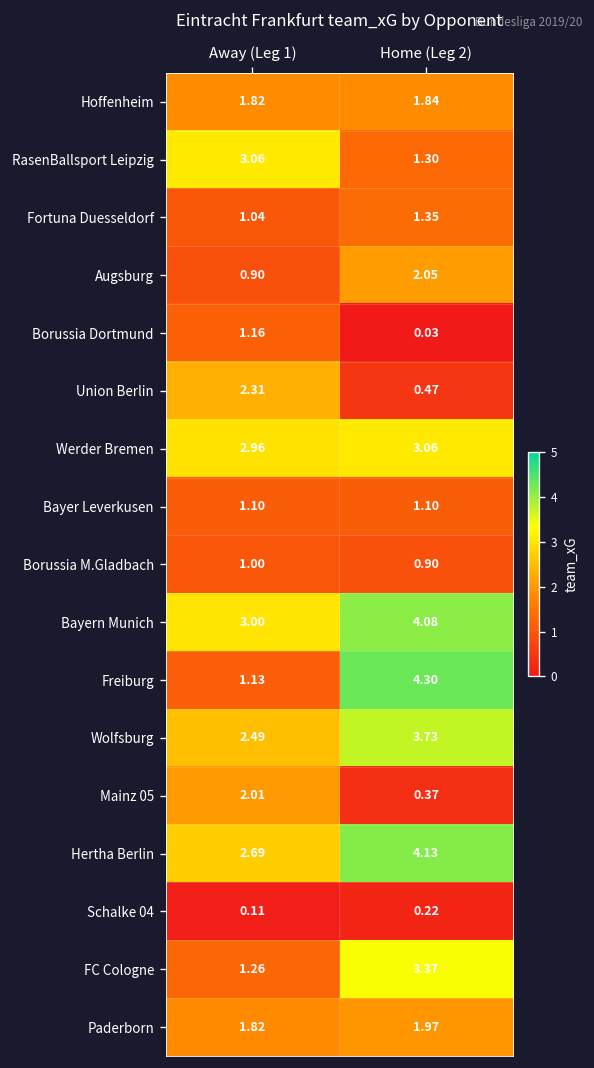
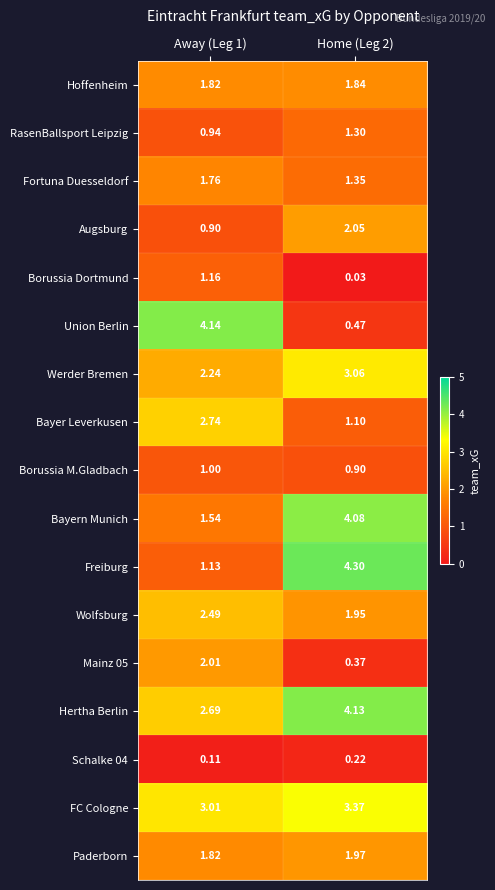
  {
    "Hoffenheim": {
      "Away (Leg 1)": 1.82,
      "Home (Leg 2)": 1.84
    },
    "RasenBallsport Leipzig": {
-     "Away (Leg 1)": 3.06,
+     "Away (Leg 1)": 0.94,
      "Home (Leg 2)": 1.30
    },
    "Fortuna Duesseldorf": {
-     "Away (Leg 1)": 1.04,
+     "Away (Leg 1)": 1.76,
      "Home (Leg 2)": 1.35
    },
    "Augsburg": {
      "Away (Leg 1)": 0.90,
      "Home (Leg 2)": 2.05
    },
    "Borussia Dortmund": {
      "Away (Leg 1)": 1.16,
      "Home (Leg 2)": 0.03
    },
    "Union Berlin": {
-     "Away (Leg 1)": 2.31,
+     "Away (Leg 1)": 4.14,
      "Home (Leg 2)": 0.47
    },
    "Werder Bremen": {
-     "Away (Leg 1)": 2.96,
+     "Away (Leg 1)": 2.24,
      "Home (Leg 2)": 3.06
    },
    "Bayer Leverkusen": {
-     "Away (Leg 1)": 1.10,
+     "Away (Leg 1)": 2.74,
      "Home (Leg 2)": 1.10
    },
    "Borussia M.Gladbach": {
      "Away (Leg 1)": 1.00,
      "Home (Leg 2)": 0.90
    },
    "Bayern Munich": {
-     "Away (Leg 1)": 3.00,
+     "Away (Leg 1)": 1.54,
      "Home (Leg 2)": 4.08
    },
    "Freiburg": {
      "Away (Leg 1)": 1.13,
      "Home (Leg 2)": 4.30
    },
    "Wolfsburg": {
      "Away (Leg 1)": 2.49,
-     "Home (Leg 2)": 3.73
+     "Home (Leg 2)": 1.95
    },
    "Mainz 05": {
      "Away (Leg 1)": 2.01,
      "Home (Leg 2)": 0.37
    },
    "Hertha Berlin": {
      "Away (Leg 1)": 2.69,
      "Home (Leg 2)": 4.13
    },
    "Schalke 04": {
      "Away (Leg 1)": 0.11,
      "Home (Leg 2)": 0.22
    },
    "FC Cologne": {
-     "Away (Leg 1)": 1.26,
+     "Away (Leg 1)": 3.01,
      "Home (Leg 2)": 3.37
    },
    "Paderborn": {
      "Away (Leg 1)": 1.82,
      "Home (Leg 2)": 1.97
    }
  }
